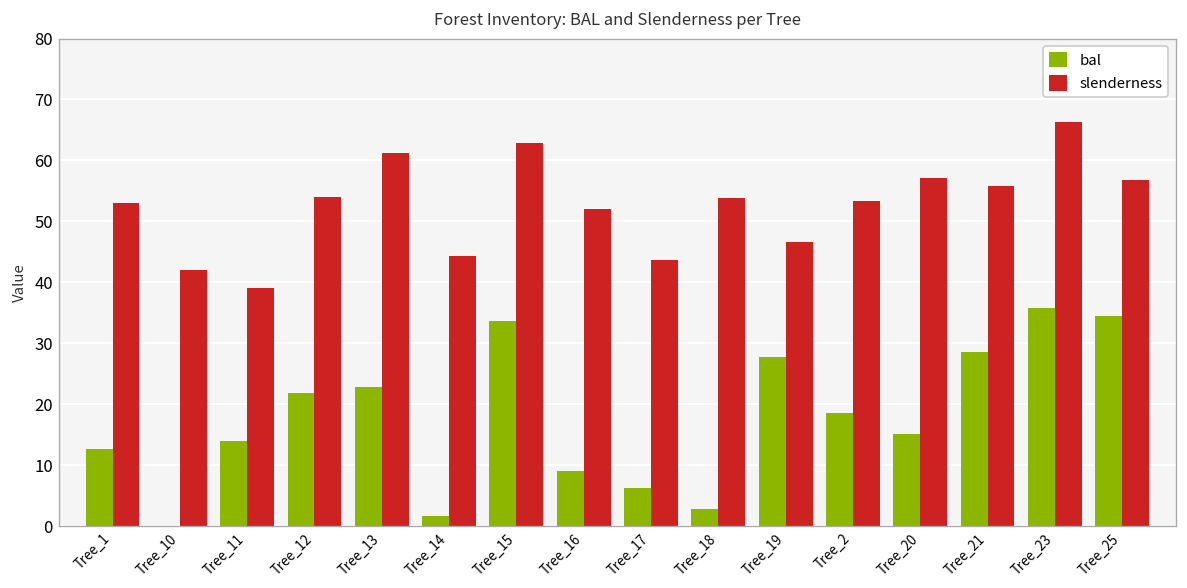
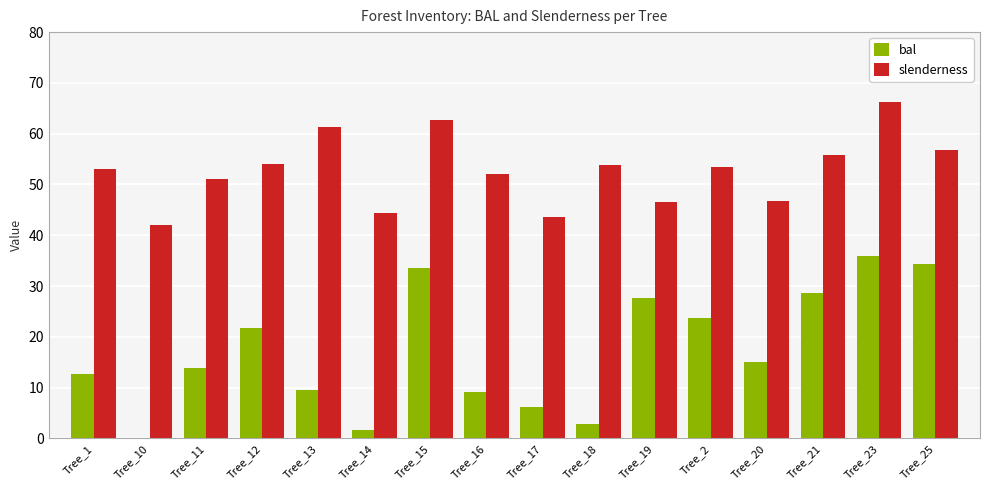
  {
    "bal": {
      "Tree_1": 13,
      "Tree_10": 0,
      "Tree_11": 14,
      "Tree_12": 22,
-     "Tree_13": 23,
+     "Tree_13": 9,
      "Tree_14": 2,
      "Tree_15": 34,
      "Tree_16": 9,
      "Tree_17": 6,
      "Tree_18": 3,
      "Tree_19": 28,
-     "Tree_2": 19,
+     "Tree_2": 24,
      "Tree_20": 15,
      "Tree_21": 29,
      "Tree_23": 36,
      "Tree_25": 34
    },
    "slenderness": {
      "Tree_1": 53,
      "Tree_10": 42,
-     "Tree_11": 39,
+     "Tree_11": 51,
      "Tree_12": 54,
      "Tree_13": 61,
      "Tree_14": 44,
      "Tree_15": 63,
      "Tree_16": 52,
      "Tree_17": 44,
      "Tree_18": 54,
      "Tree_19": 47,
      "Tree_2": 53,
-     "Tree_20": 57,
+     "Tree_20": 47,
      "Tree_21": 56,
      "Tree_23": 66,
      "Tree_25": 57
    }
  }
